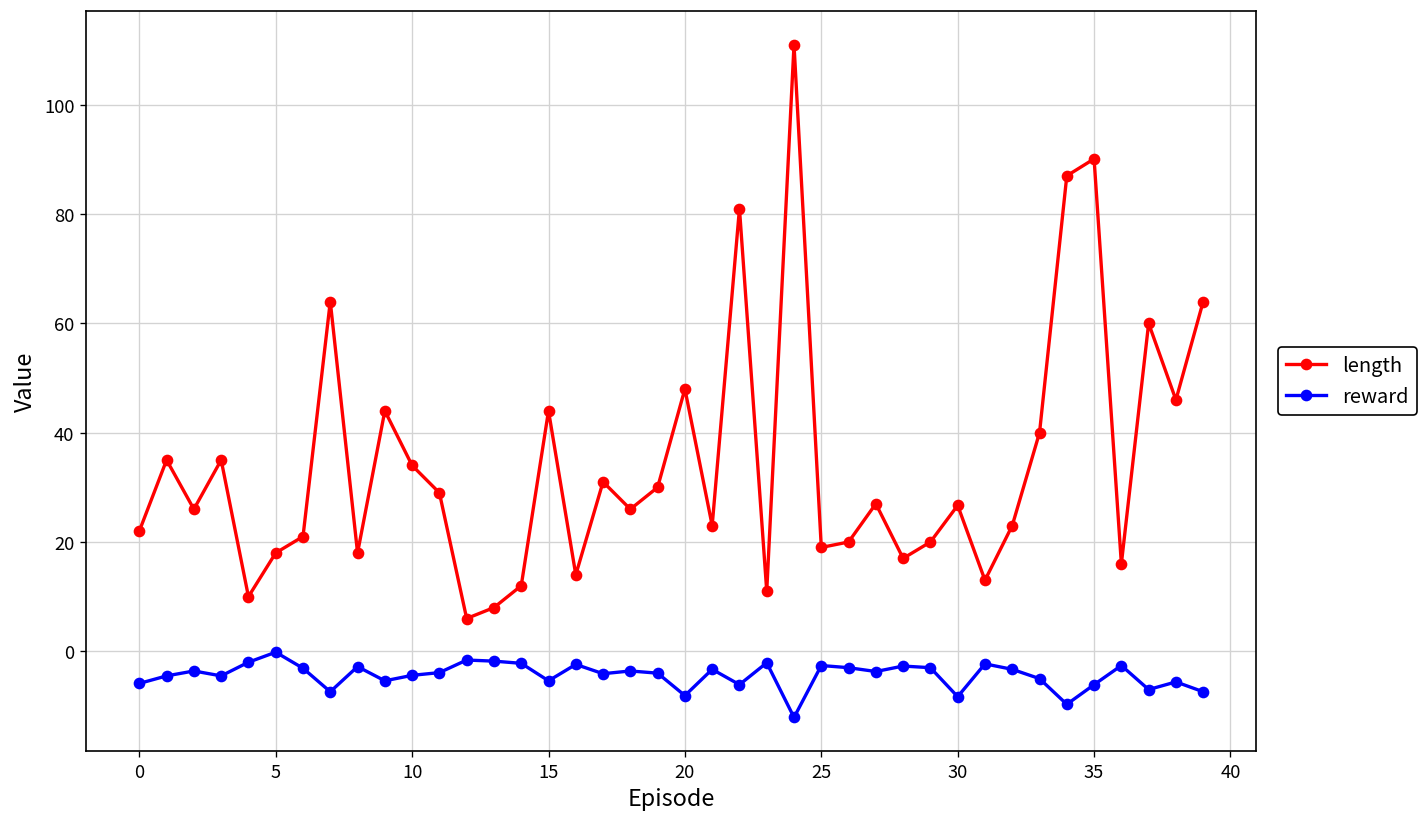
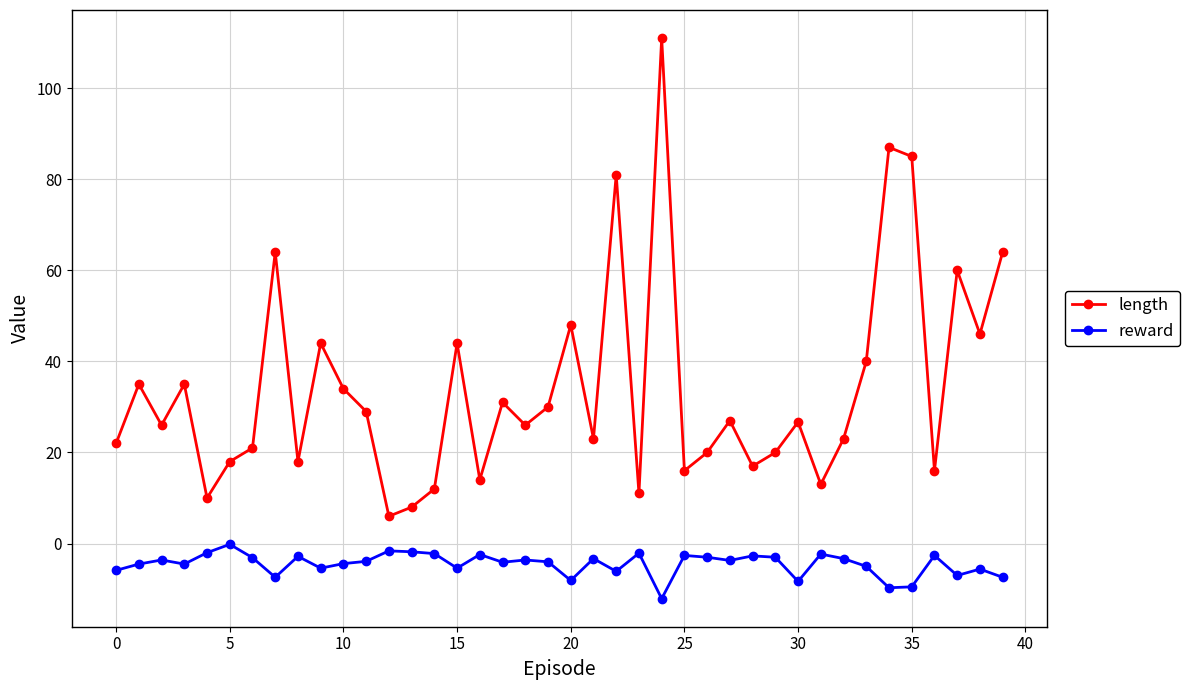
  {
    "length": {
      "0": 22,
      "5": 18,
      "10": 34,
      "15": 44,
      "20": 48,
-     "25": 19,
+     "25": 16,
      "30": 27,
-     "35": 90
+     "35": 85
    },
    "reward": {
      "0": -6,
      "5": 0,
      "10": -4,
      "15": -5,
      "20": -8,
      "25": -3,
      "30": -8,
-     "35": -6
+     "35": -9
    }
  }
